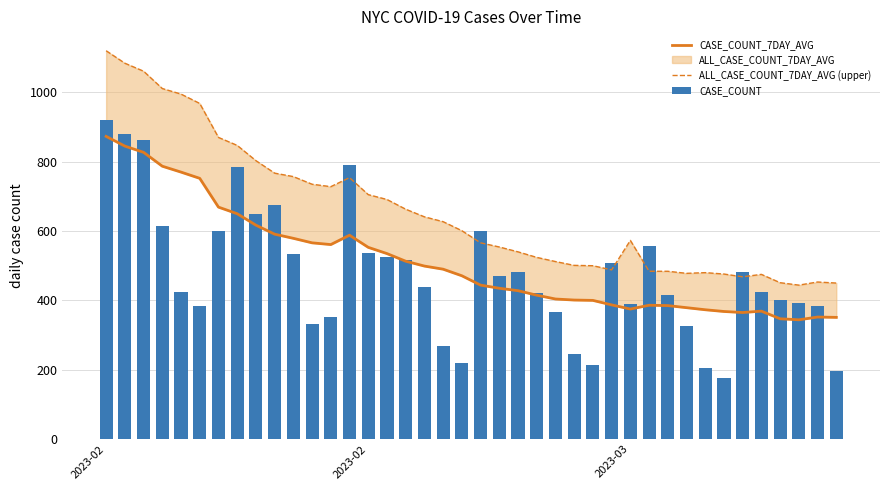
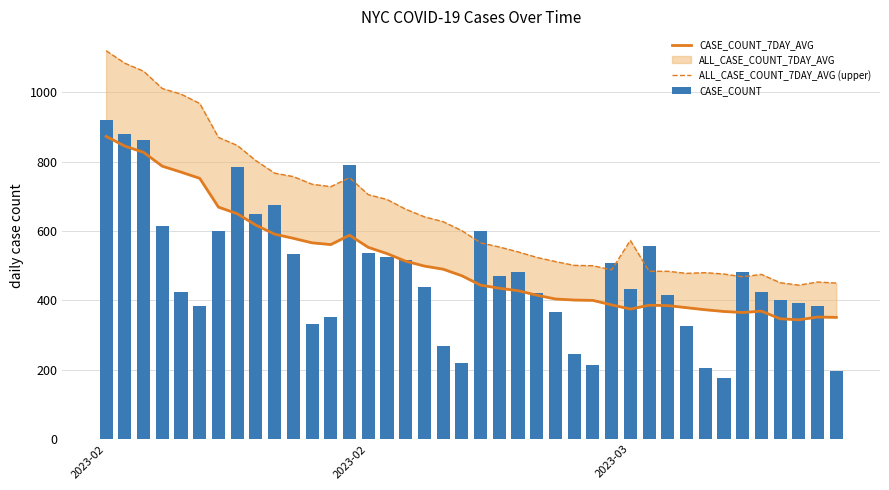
  {
    "CASE_COUNT": {
-     "2023-03": 390
+     "2023-03": 430
    },
    "CASE_COUNT_7DAY_AVG": {
      "2023-03": 380
    },
    "ALL_CASE_COUNT_7DAY_AVG": {
      "2023-03": 570
    }
  }
